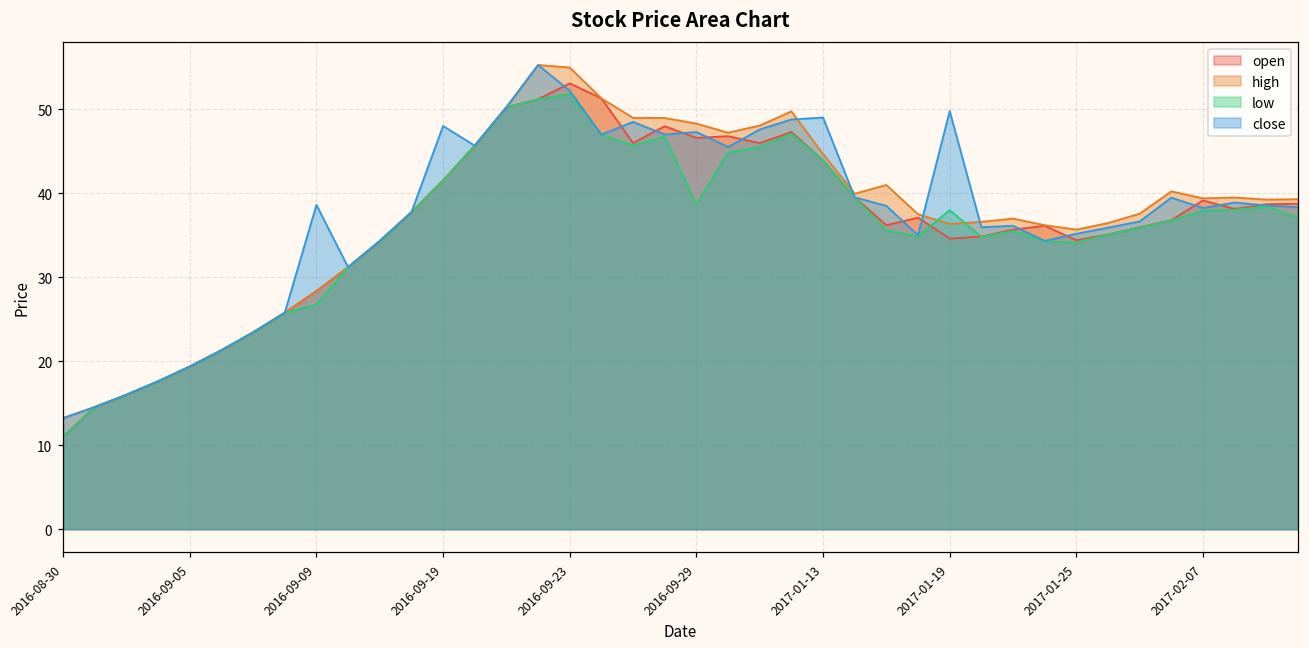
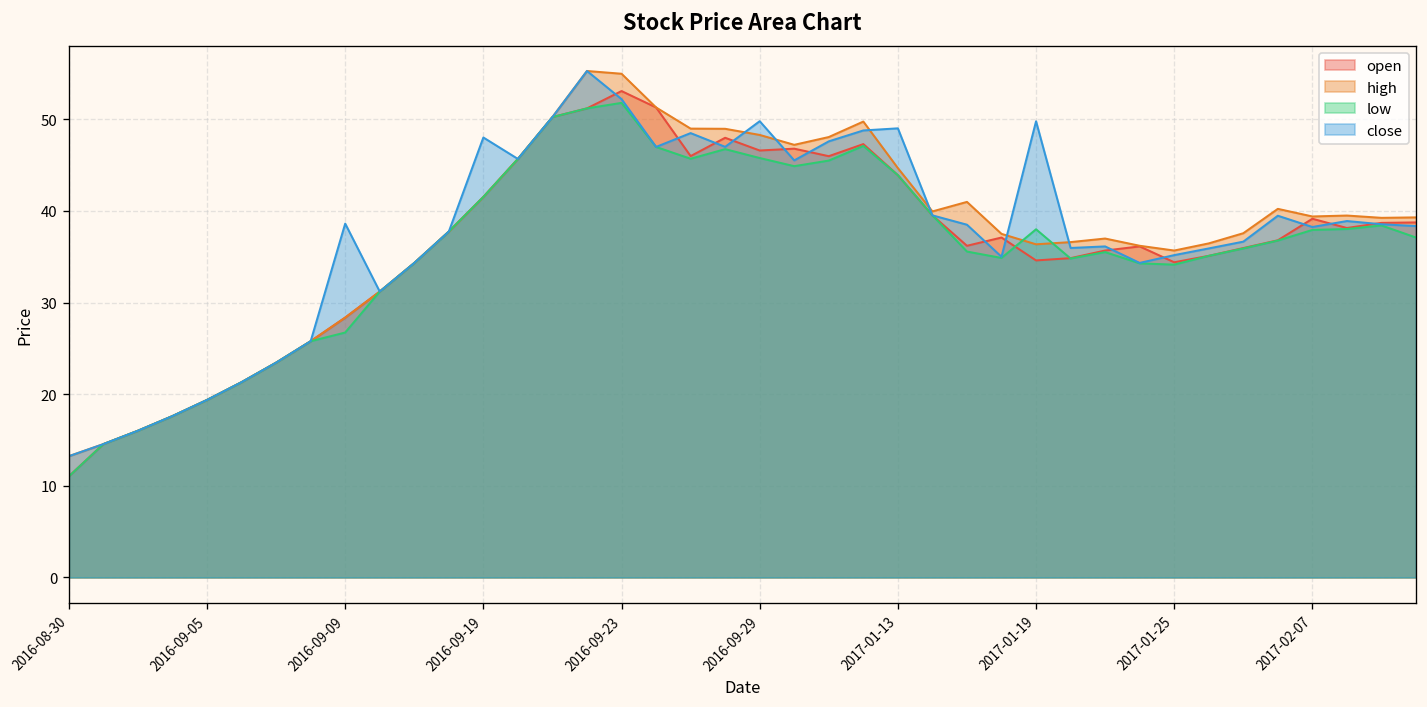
  {
    "low": {
      "2016-09-09": 27,
      "2016-09-23": 52,
-     "2016-09-29": 39,
+     "2016-09-29": 46,
      "2017-01-19": 38
    },
    "close": {
      "2016-09-09": 39,
      "2016-09-19": 48,
      "2016-09-23": 52,
-     "2016-09-29": 47,
+     "2016-09-29": 50,
      "2017-01-13": 49,
      "2017-01-19": 50,
      "2017-01-25": 35
    }
  }
